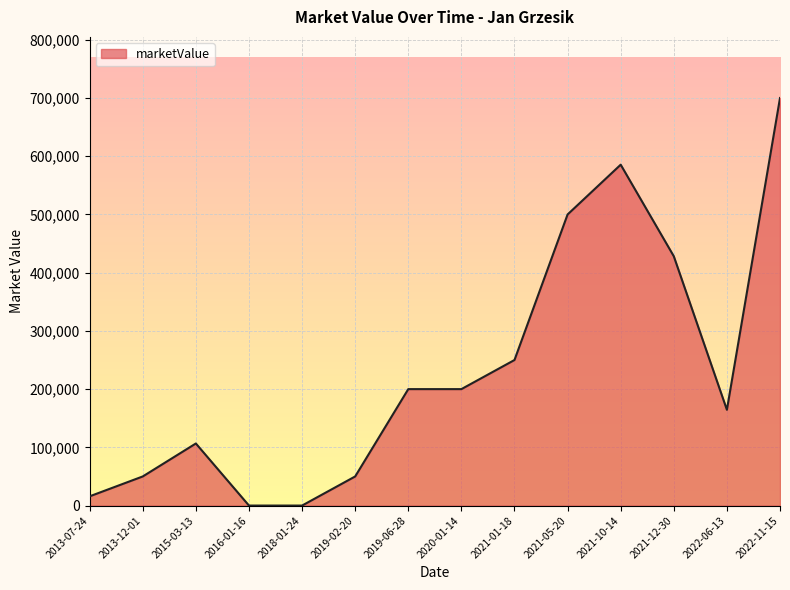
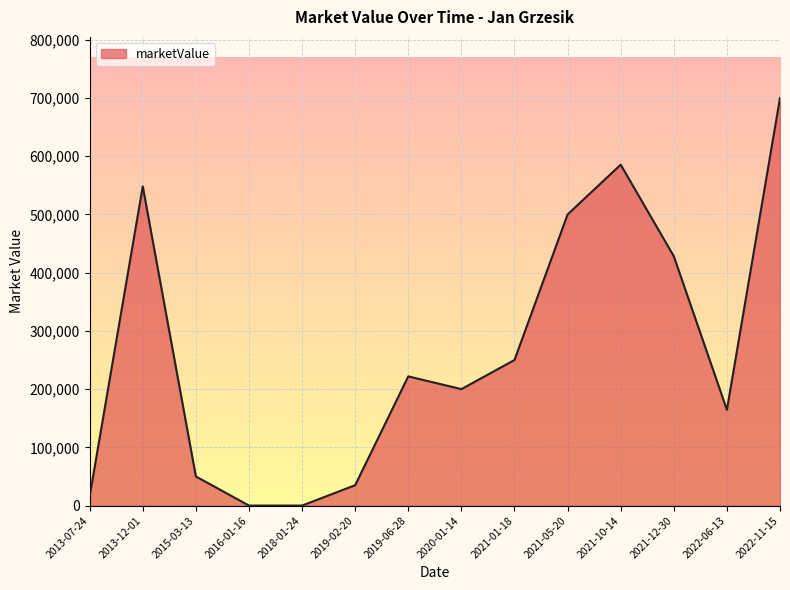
  {
    "2013-07-24": "20,000",
-   "2013-12-01": "50,000",
-   "2015-03-13": "110,000",
+   "2013-12-01": "550,000",
+   "2015-03-13": "50,000",
    "2016-01-16": "0",
    "2018-01-24": "0",
-   "2019-02-20": "50,000",
-   "2019-06-28": "200,000",
+   "2019-02-20": "30,000",
+   "2019-06-28": "220,000",
    "2020-01-14": "200,000",
    "2021-01-18": "250,000",
    "2021-05-20": "500,000",
    "2021-10-14": "590,000",
    "2021-12-30": "430,000",
    "2022-06-13": "160,000",
    "2022-11-15": "700,000"
  }
